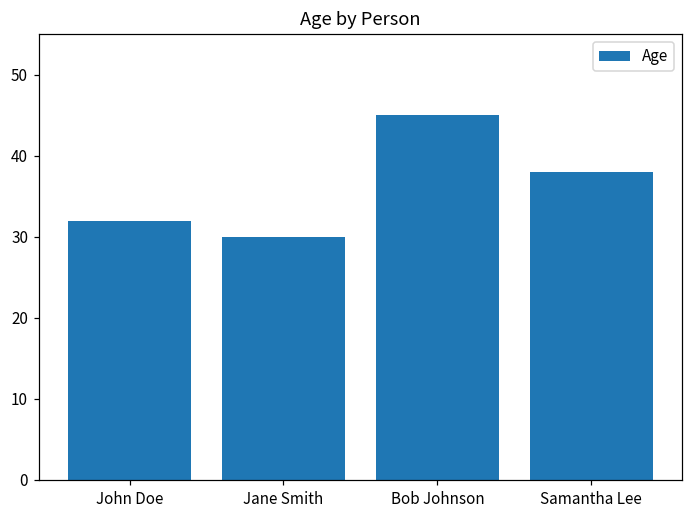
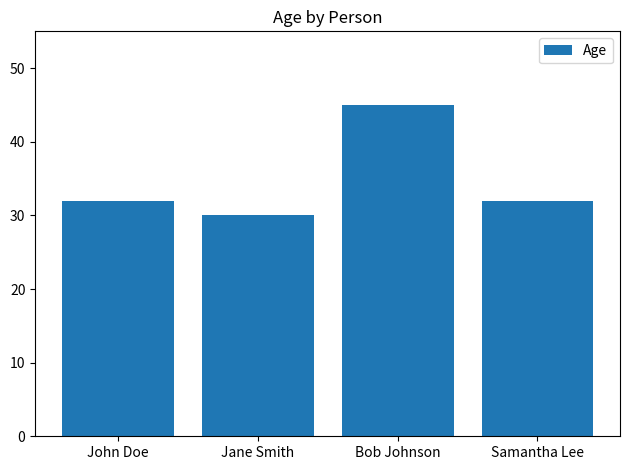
  {
    "John Doe": 32,
    "Jane Smith": 30,
    "Bob Johnson": 45,
-   "Samantha Lee": 38
+   "Samantha Lee": 32
  }
